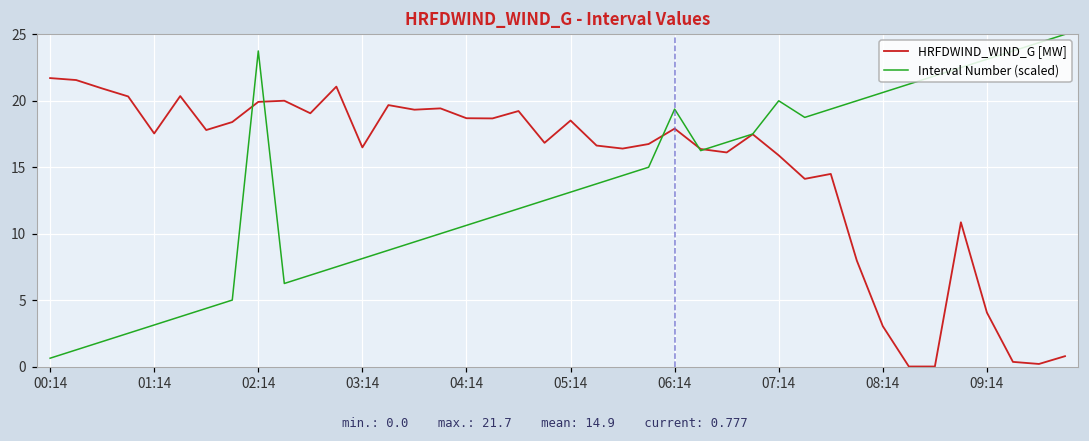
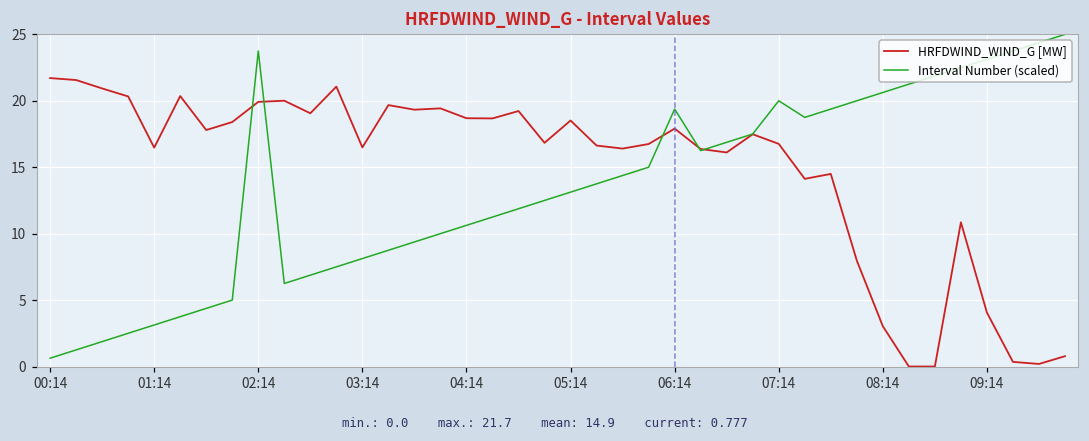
  {
    "HRFDWIND_WIND_G [MW]": {
      "00:14": 21.7,
-     "01:14": 17.5,
+     "01:14": 16.5,
      "02:14": 19.9,
      "03:14": 16.5,
      "04:14": 18.7,
      "05:14": 18.5,
      "06:14": 17.9,
-     "07:14": 15.9,
+     "07:14": 16.8,
      "08:14": 3.0,
      "09:14": 4.1
    },
    "Interval Number (scaled)": {
      "00:14": 0.6,
      "01:14": 3.1,
      "02:14": 23.8,
      "03:14": 8.1,
      "04:14": 10.6,
      "05:14": 13.1,
      "06:14": 19.4,
      "07:14": 20.0,
      "08:14": 20.6
    }
  }
